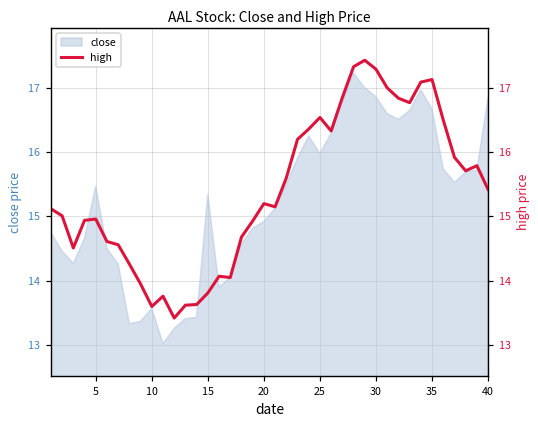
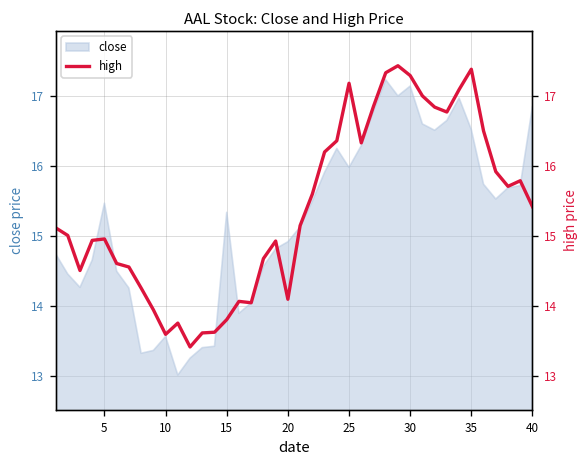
  {
    "close": {
      "5": 15.5,
      "10": 13.6,
      "15": 15.3,
      "20": 14.9,
      "25": 16.0,
-     "30": 16.9,
-     "35": 16.7,
+     "30": 17.1,
+     "35": 16.5,
      "40": 16.9
    },
    "high": {
      "5": 15.0,
      "10": 13.6,
      "15": 13.8,
-     "20": 15.2,
-     "25": 16.5,
+     "20": 14.1,
+     "25": 17.2,
      "30": 17.3,
-     "35": 17.1,
+     "35": 17.4,
      "40": 15.4
    }
  }
